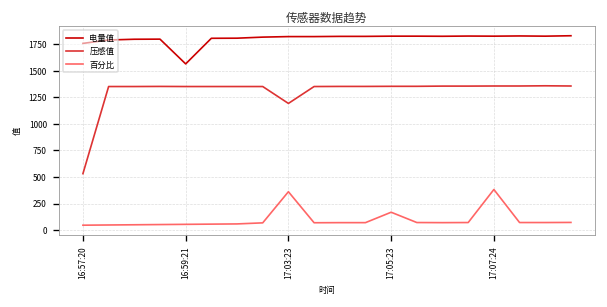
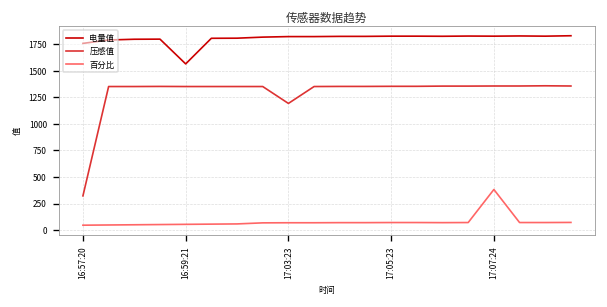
  {
    "电量值": {
      "16:59:21": 1600,
      "17:03:23": 1800,
      "17:05:23": 1800,
      "17:07:24": 1800
    },
    "压感值": {
-     "16:57:20": 500,
+     "16:57:20": 300,
      "16:59:21": 1400,
      "17:03:23": 1200,
      "17:05:23": 1400,
      "17:07:24": 1400
    },
    "百分比": {
      "16:57:20": 0,
      "16:59:21": 100,
-     "17:03:23": 400,
-     "17:05:23": 200,
+     "17:03:23": 100,
+     "17:05:23": 100,
      "17:07:24": 400
    }
  }
